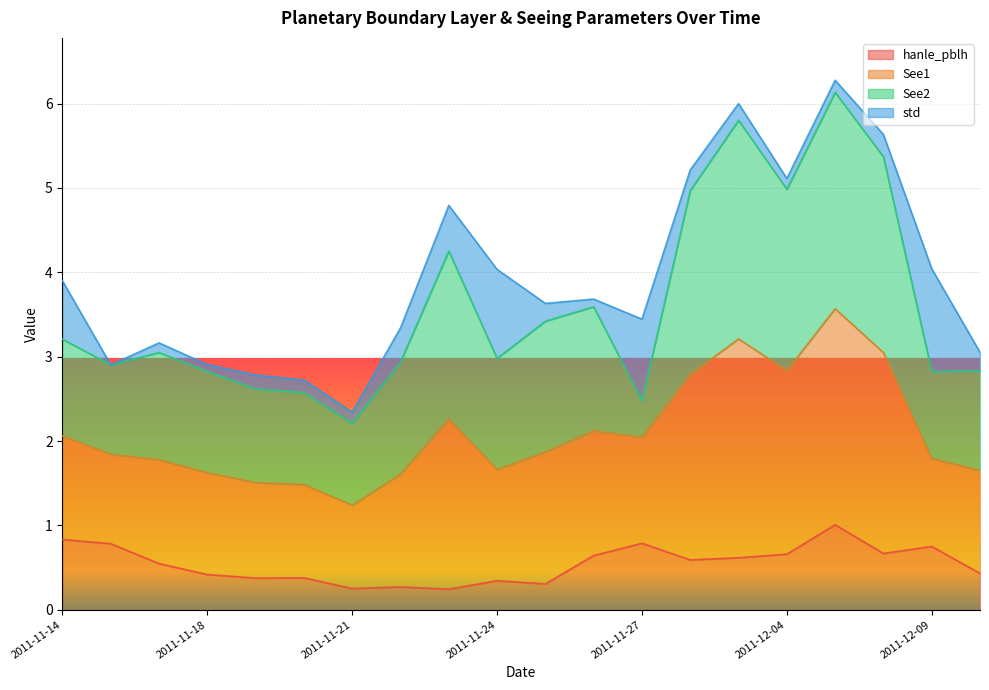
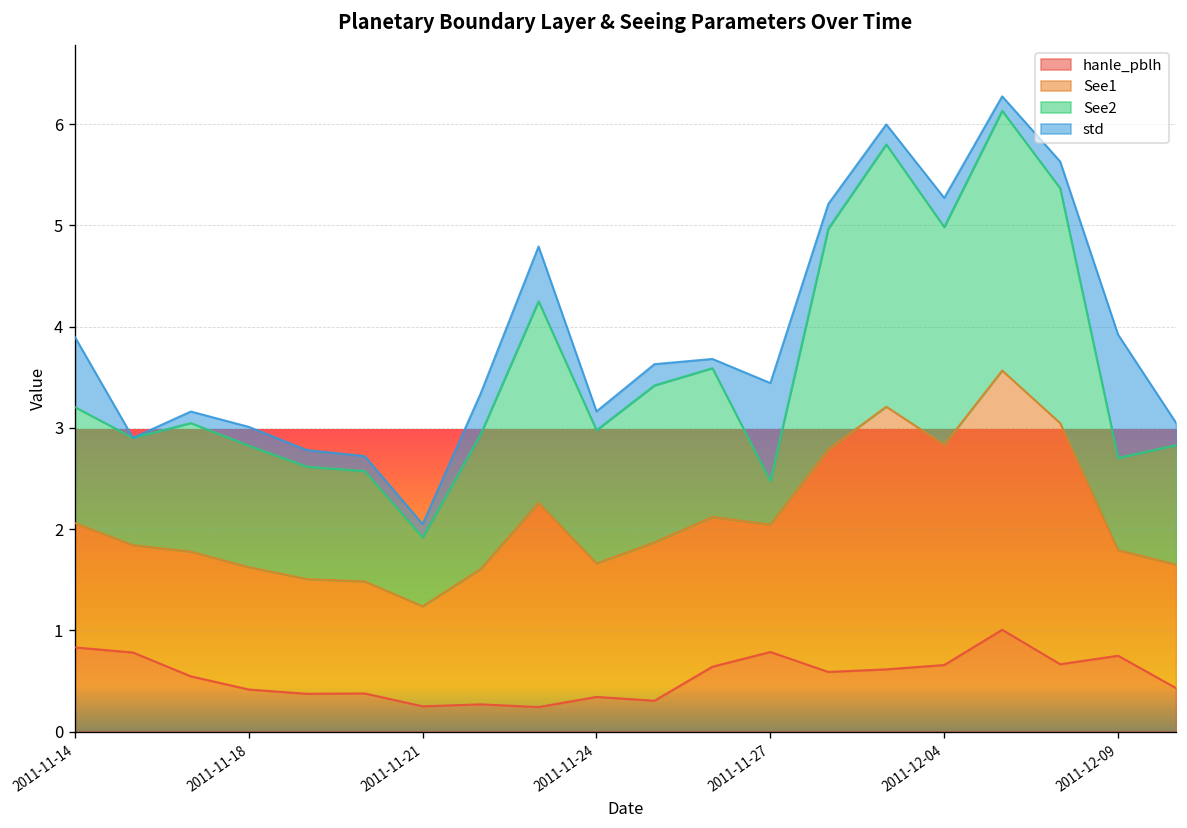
  {
    "See2": {
      "2011-11-14": 1.1,
      "2011-11-18": 1.2,
-     "2011-11-21": 1.0,
+     "2011-11-21": 0.7,
      "2011-11-24": 1.3,
      "2011-11-27": 0.4,
      "2011-12-04": 2.1,
-     "2011-12-09": 1.0
+     "2011-12-09": 0.9
    },
    "std": {
      "2011-11-14": 0.7,
-     "2011-11-18": 0.1,
+     "2011-11-18": 0.2,
      "2011-11-21": 0.1,
-     "2011-11-24": 1.1,
+     "2011-11-24": 0.2,
      "2011-11-27": 1.0,
-     "2011-12-04": 0.1,
+     "2011-12-04": 0.3,
      "2011-12-09": 1.2
    }
  }
